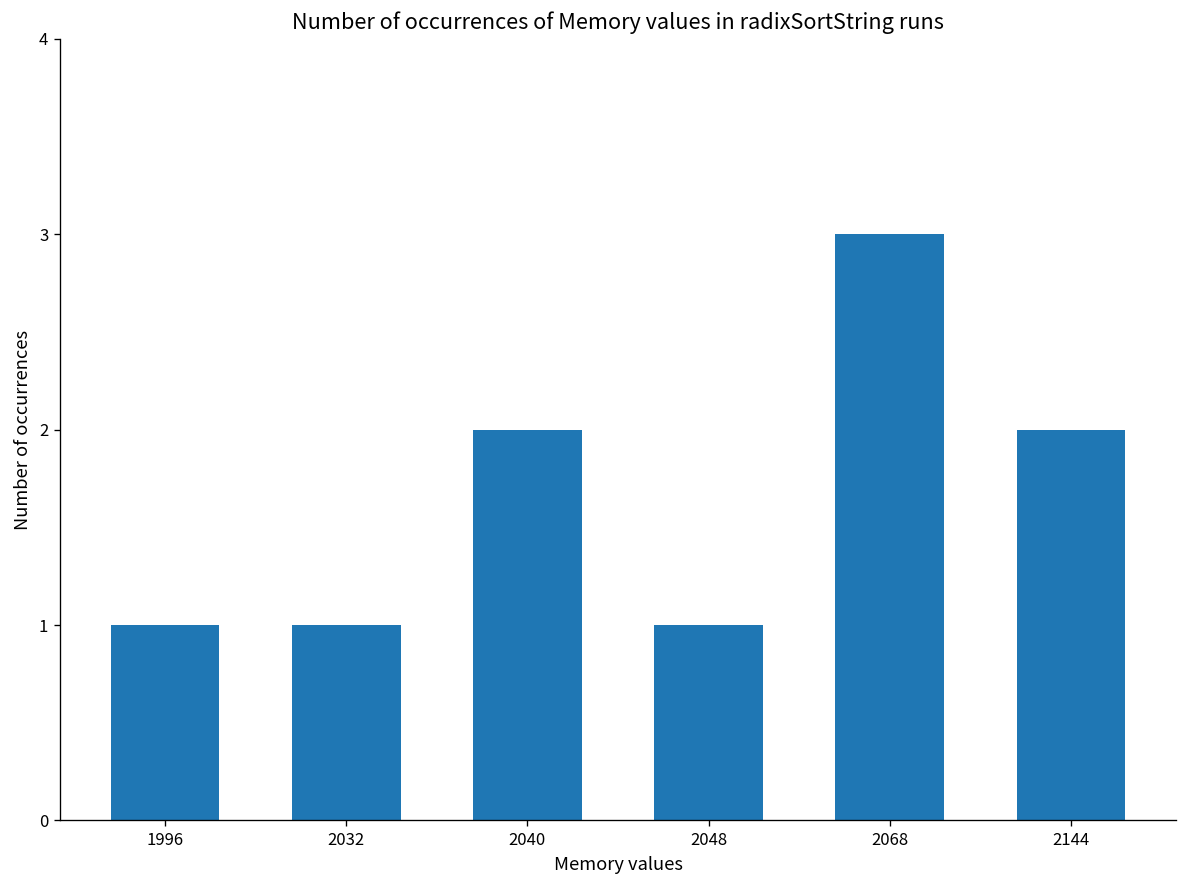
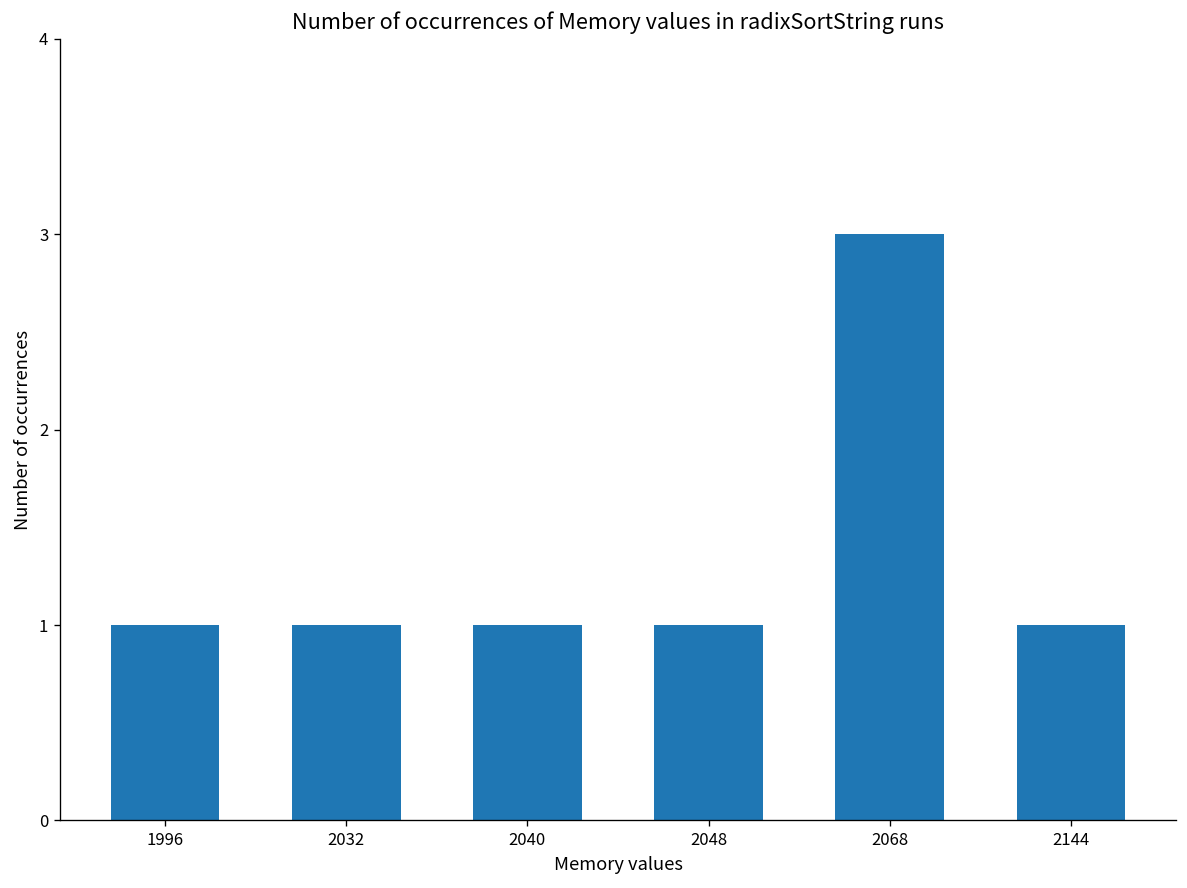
  {
    "1996": 1,
    "2032": 1,
-   "2040": 2,
+   "2040": 1,
    "2048": 1,
    "2068": 3,
-   "2144": 2
+   "2144": 1
  }
